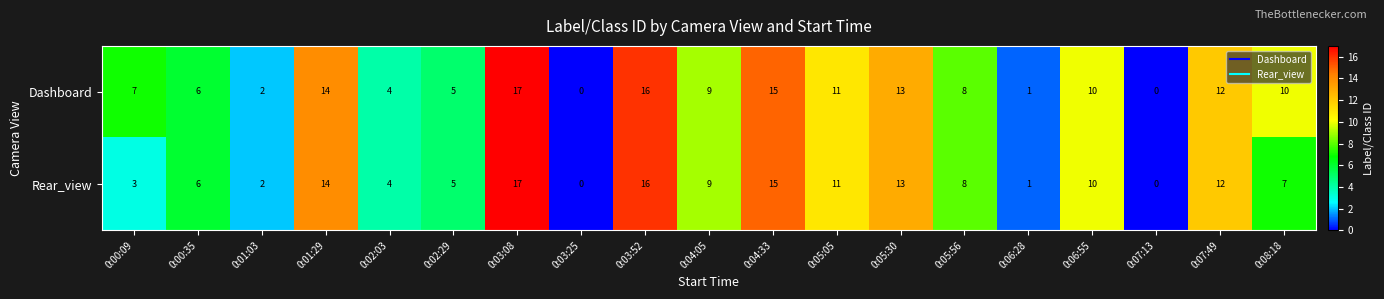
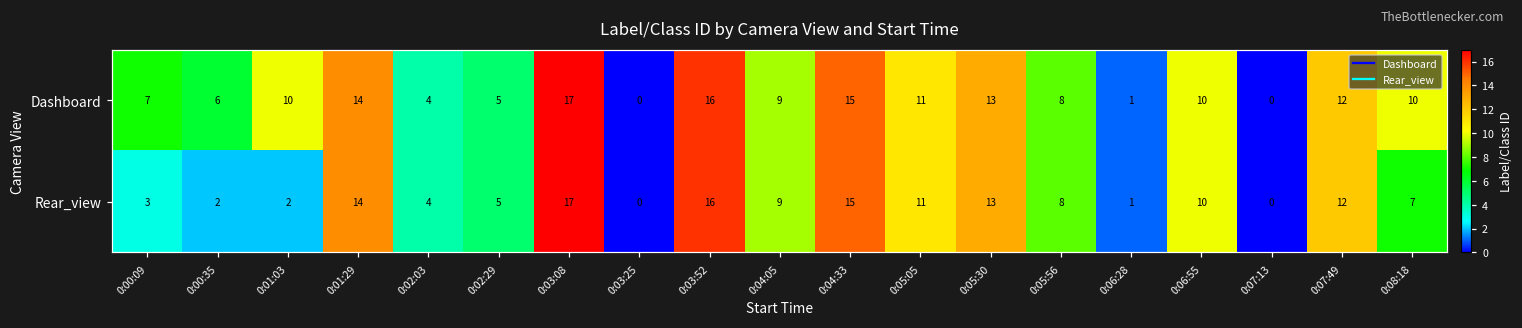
  {
    "Dashboard": {
      "0:00:09": 7,
      "0:00:35": 6,
-     "0:01:03": 2,
+     "0:01:03": 10,
      "0:01:29": 14,
      "0:02:03": 4,
      "0:02:29": 5,
      "0:03:08": 17,
      "0:03:25": 0,
      "0:03:52": 16,
      "0:04:05": 9,
      "0:04:33": 15,
      "0:05:05": 11,
      "0:05:30": 13,
      "0:05:56": 8,
      "0:06:28": 1,
      "0:06:55": 10,
      "0:07:13": 0,
      "0:07:49": 12,
      "0:08:18": 10
    },
    "Rear_view": {
      "0:00:09": 3,
-     "0:00:35": 6,
+     "0:00:35": 2,
      "0:01:03": 2,
      "0:01:29": 14,
      "0:02:03": 4,
      "0:02:29": 5,
      "0:03:08": 17,
      "0:03:25": 0,
      "0:03:52": 16,
      "0:04:05": 9,
      "0:04:33": 15,
      "0:05:05": 11,
      "0:05:30": 13,
      "0:05:56": 8,
      "0:06:28": 1,
      "0:06:55": 10,
      "0:07:13": 0,
      "0:07:49": 12,
      "0:08:18": 7
    }
  }
